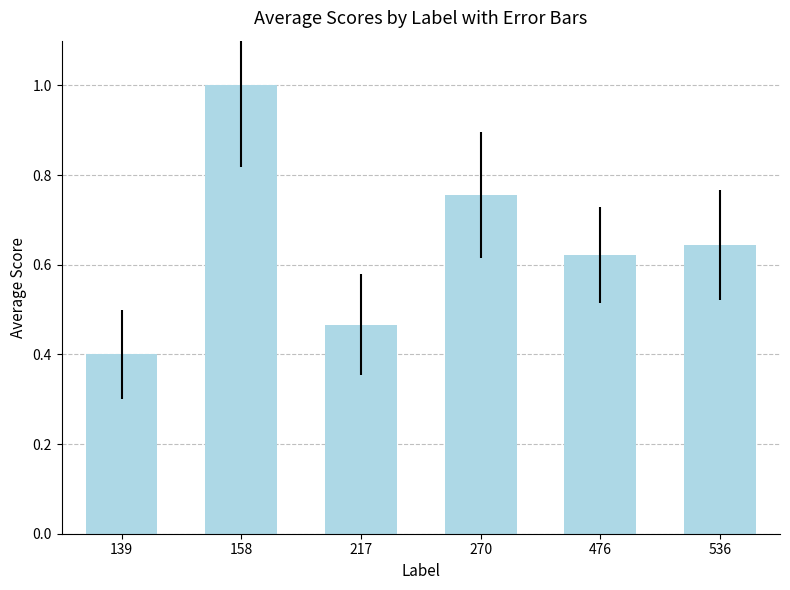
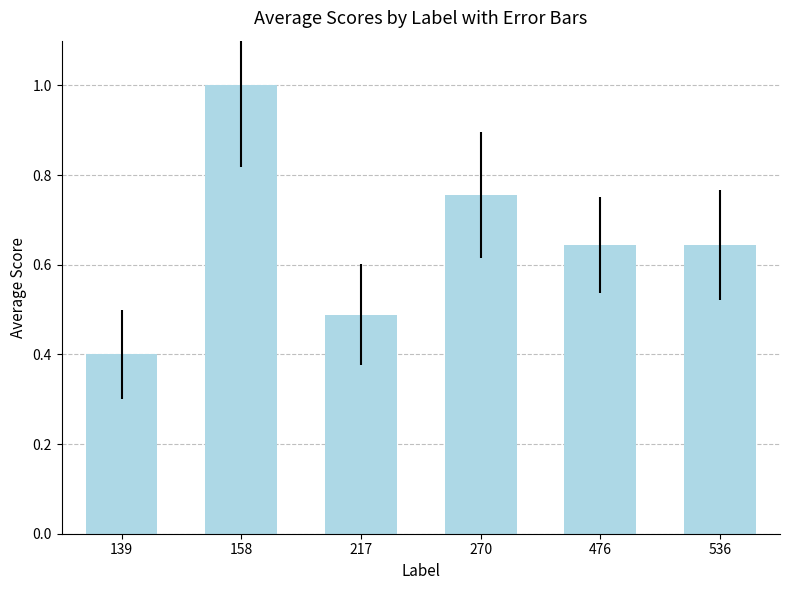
  {
    "139": 0.40,
    "158": 1.00,
-   "217": 0.47,
+   "217": 0.49,
    "270": 0.76,
-   "476": 0.62,
+   "476": 0.64,
    "536": 0.64
  }
